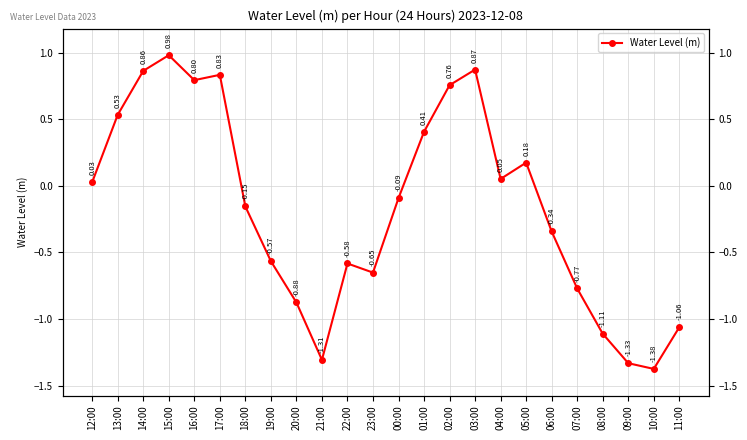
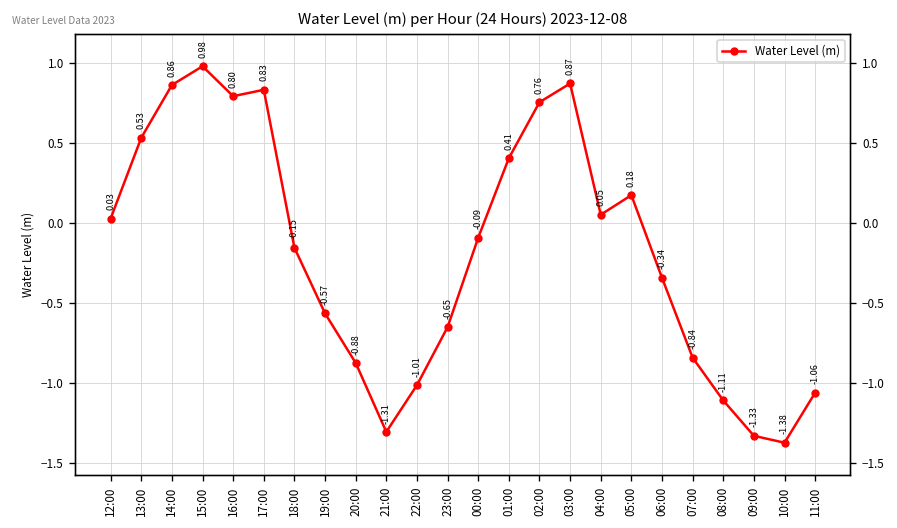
  {
    "12:00": 0.03,
    "13:00": 0.53,
    "14:00": 0.86,
    "15:00": 0.98,
    "16:00": 0.80,
    "17:00": 0.83,
    "18:00": -0.15,
    "19:00": -0.57,
    "20:00": -0.88,
    "21:00": -1.31,
-   "22:00": -0.58,
+   "22:00": -1.01,
    "23:00": -0.65,
    "00:00": -0.09,
    "01:00": 0.41,
    "02:00": 0.76,
    "03:00": 0.87,
    "04:00": 0.05,
    "05:00": 0.18,
    "06:00": -0.34,
-   "07:00": -0.77,
+   "07:00": -0.84,
    "08:00": -1.11,
    "09:00": -1.33,
    "10:00": -1.38,
    "11:00": -1.06
  }
